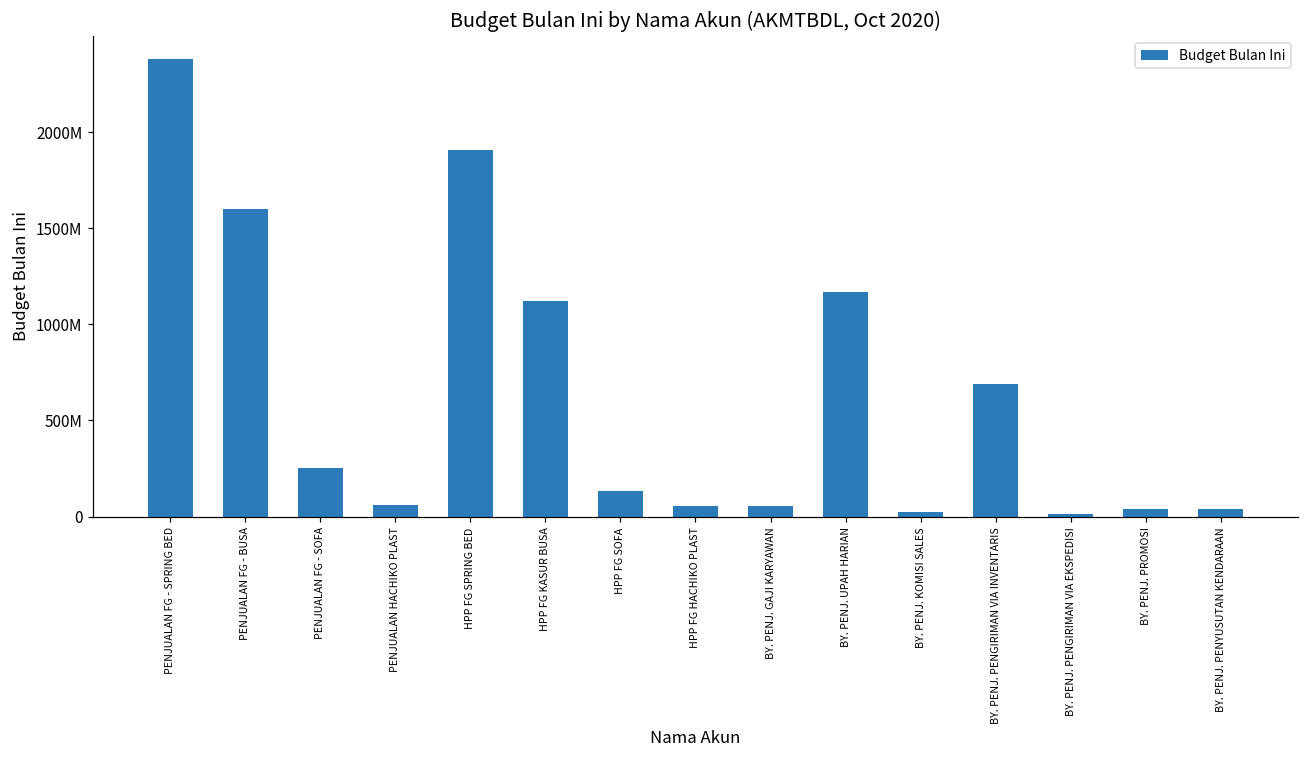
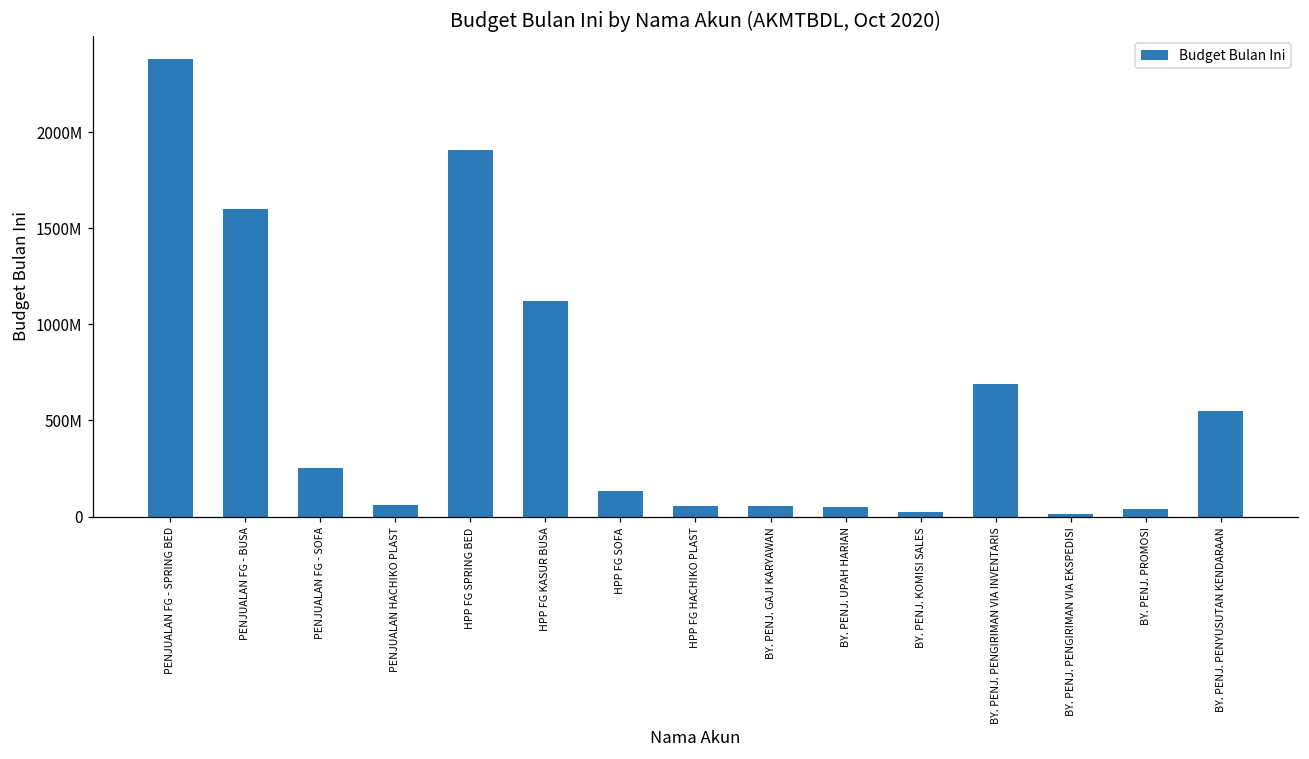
  {
    "PENJUALAN FG - SPRING BED": 2380000000,
    "PENJUALAN FG - BUSA": 1600000000,
    "PENJUALAN FG - SOFA": 250000000,
    "PENJUALAN HACHIKO PLAST": 60000000,
    "HPP FG SPRING BED": 1900000000,
    "HPP FG KASUR BUSA": 1120000000,
    "HPP FG SOFA": 130000000,
    "HPP FG HACHIKO PLAST": 50000000,
    "BY. PENJ. GAJI KARYAWAN": 50000000,
-   "BY. PENJ. UPAH HARIAN": 1170000000,
+   "BY. PENJ. UPAH HARIAN": 50000000,
    "BY. PENJ. KOMISI SALES": 30000000,
    "BY. PENJ. PENGIRIMAN VIA INVENTARIS": 690000000,
    "BY. PENJ. PROMOSI": 40000000,
-   "BY. PENJ. PENYUSUTAN KENDARAAN": 40000000
+   "BY. PENJ. PENYUSUTAN KENDARAAN": 550000000
  }
